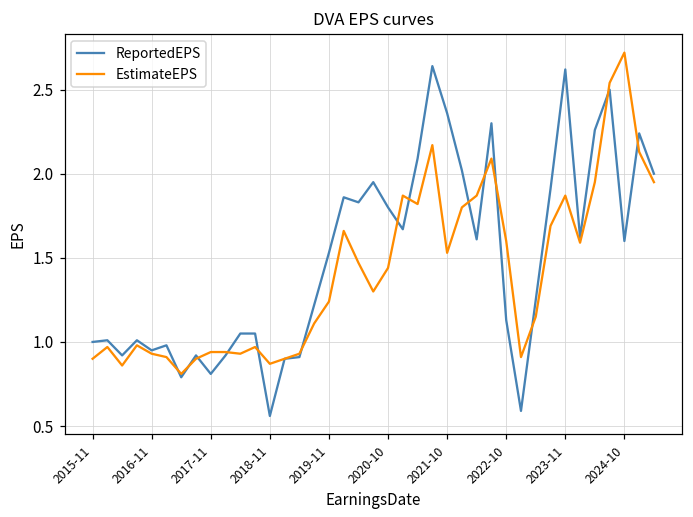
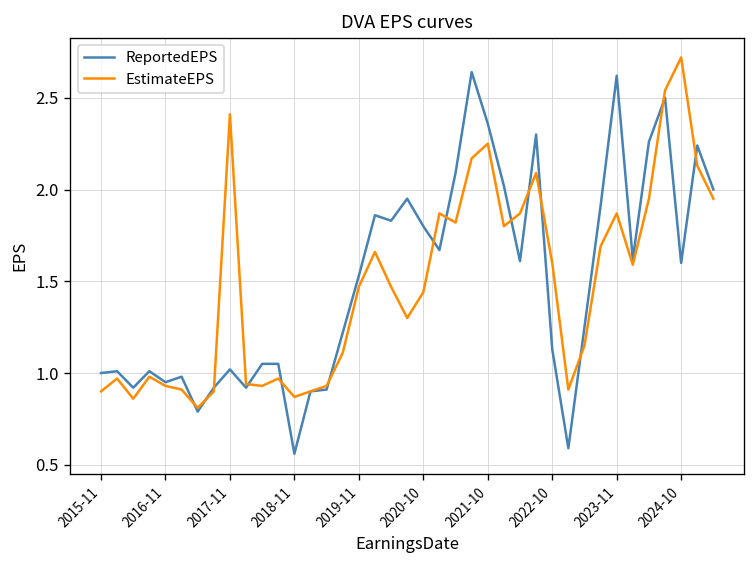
  {
    "ReportedEPS": {
      "2015-11": 1.00,
      "2016-11": 0.95,
-     "2017-11": 0.81,
+     "2017-11": 1.02,
      "2018-11": 0.56,
      "2019-11": 1.53,
      "2020-10": 1.80,
      "2021-10": 2.36,
      "2022-10": 1.13,
      "2023-11": 2.62,
      "2024-10": 1.60
    },
    "EstimateEPS": {
      "2015-11": 0.90,
      "2016-11": 0.93,
-     "2017-11": 0.94,
+     "2017-11": 2.41,
      "2018-11": 0.87,
-     "2019-11": 1.24,
+     "2019-11": 1.47,
      "2020-10": 1.44,
-     "2021-10": 1.53,
+     "2021-10": 2.25,
      "2022-10": 1.60,
      "2023-11": 1.87,
      "2024-10": 2.72
    }
  }
